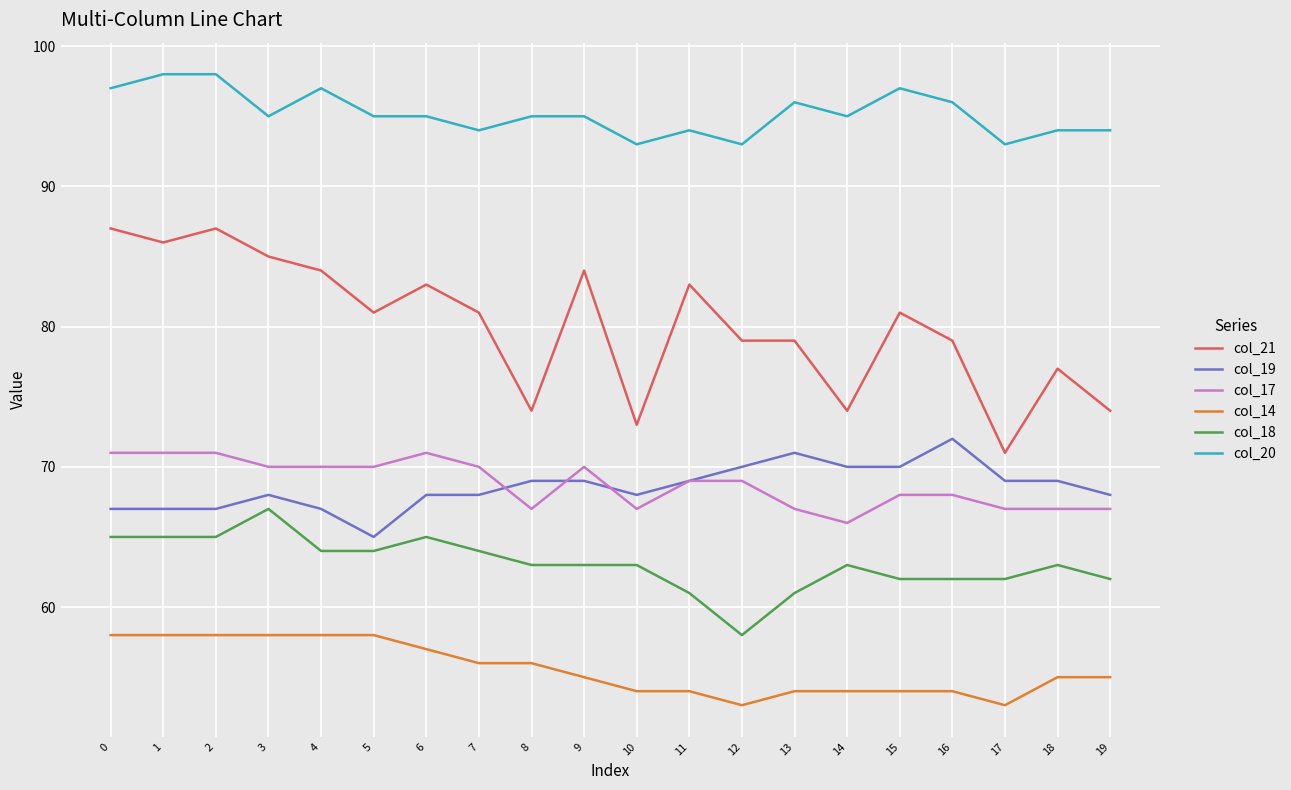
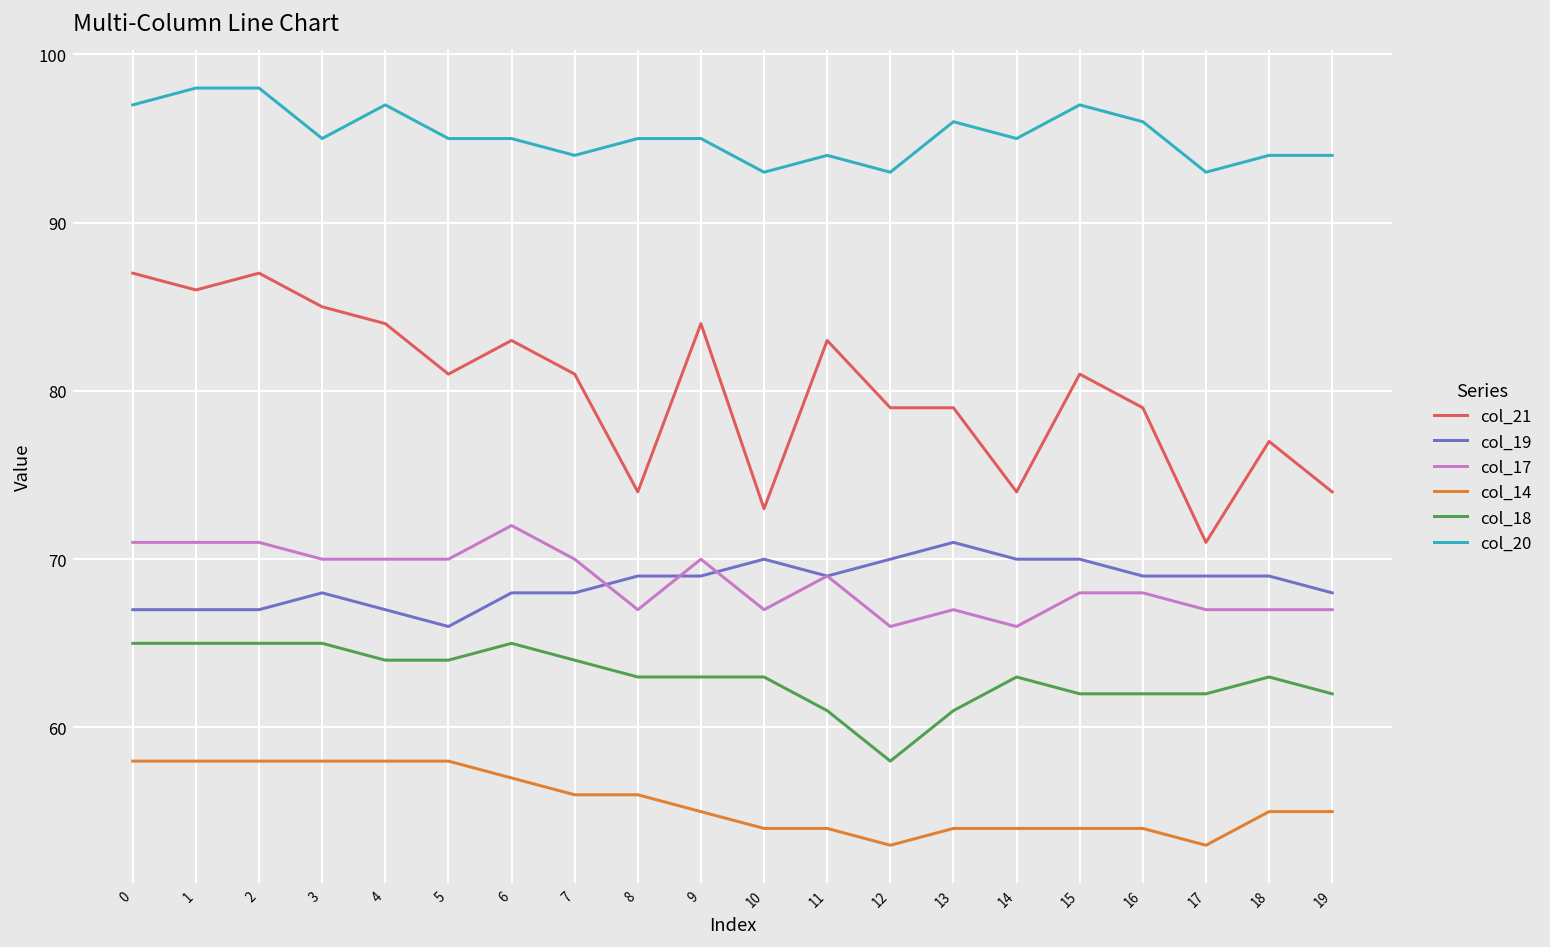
  {
    "col_19": {
      "0": 67,
      "1": 67,
      "2": 67,
      "3": 68,
      "4": 67,
-     "5": 65,
+     "5": 66,
      "6": 68,
      "7": 68,
      "8": 69,
      "9": 69,
-     "10": 68,
+     "10": 70,
      "12": 70,
      "13": 71,
      "14": 70,
      "15": 70,
-     "16": 72,
+     "16": 69,
      "17": 69,
      "18": 69,
      "19": 68
    },
    "col_17": {
      "0": 71,
      "1": 71,
      "2": 71,
      "3": 70,
      "4": 70,
      "5": 70,
-     "6": 71,
+     "6": 72,
      "7": 70,
      "8": 67,
      "9": 70,
      "10": 67,
-     "12": 69,
+     "12": 66,
      "13": 67,
      "14": 66,
      "15": 68,
      "16": 68,
      "17": 67,
      "18": 67,
      "19": 67
    },
    "col_18": {
      "0": 65,
      "1": 65,
      "2": 65,
-     "3": 67,
+     "3": 65,
      "4": 64,
      "5": 64,
      "6": 65,
      "7": 64,
      "8": 63,
      "9": 63,
      "10": 63,
      "11": 61,
      "12": 58,
      "13": 61,
      "14": 63,
      "15": 62,
      "16": 62,
      "17": 62,
      "18": 63,
      "19": 62
    },
    "col_20": {
      "0": 97,
      "1": 98,
      "2": 98,
      "3": 95,
      "4": 97,
      "5": 95,
      "6": 95,
      "7": 94,
      "8": 95,
      "9": 95,
      "10": 93,
      "11": 94,
      "12": 93,
      "13": 96,
      "14": 95,
      "15": 97,
      "16": 96,
      "17": 93,
      "18": 94,
      "19": 94
    }
  }
